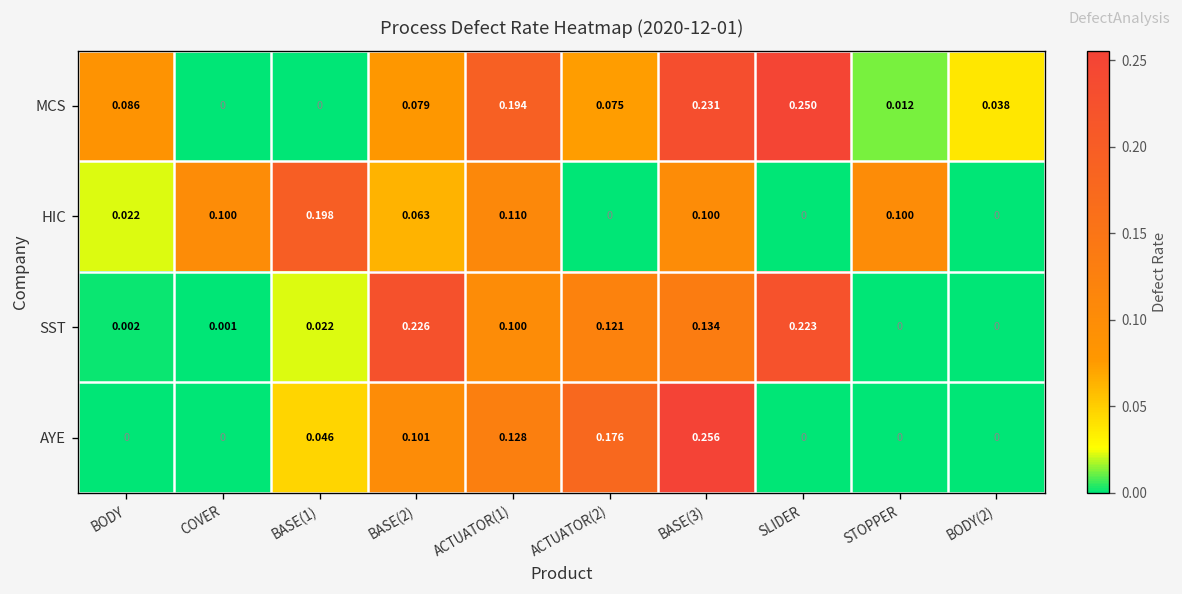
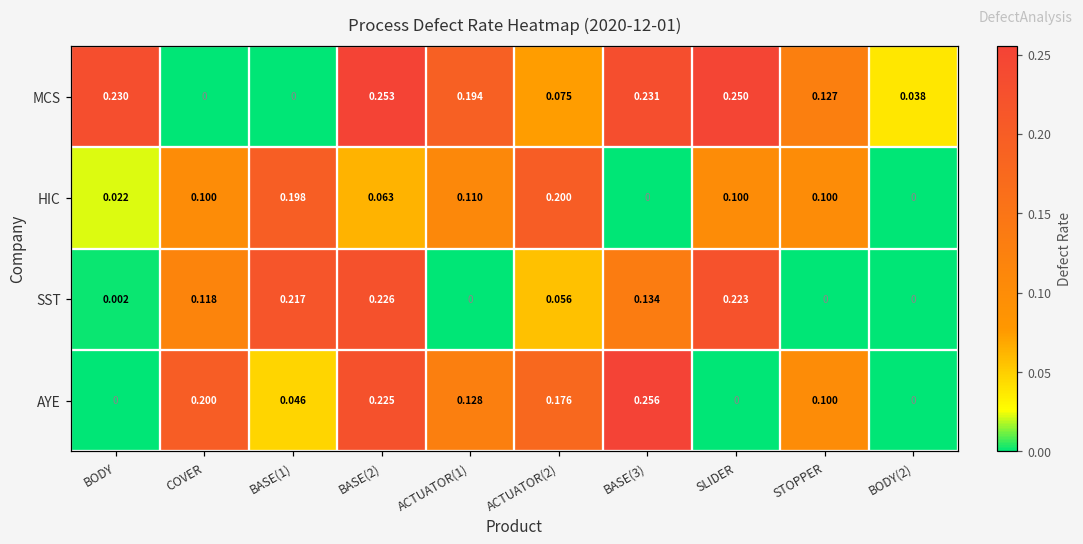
  {
    "MCS": {
-     "BODY": 0.086,
+     "BODY": 0.230,
      "COVER": 0,
      "BASE(1)": 0,
-     "BASE(2)": 0.079,
+     "BASE(2)": 0.253,
      "ACTUATOR(1)": 0.194,
      "ACTUATOR(2)": 0.075,
      "BASE(3)": 0.231,
      "SLIDER": 0.250,
-     "STOPPER": 0.012,
+     "STOPPER": 0.127,
      "BODY(2)": 0.038
    },
    "HIC": {
      "BODY": 0.022,
      "COVER": 0.100,
      "BASE(1)": 0.198,
      "BASE(2)": 0.063,
      "ACTUATOR(1)": 0.110,
-     "ACTUATOR(2)": 0,
-     "BASE(3)": 0.100,
-     "SLIDER": 0,
+     "ACTUATOR(2)": 0.200,
+     "BASE(3)": 0,
+     "SLIDER": 0.100,
      "STOPPER": 0.100,
      "BODY(2)": 0
    },
    "SST": {
      "BODY": 0.002,
-     "COVER": 0.001,
-     "BASE(1)": 0.022,
+     "COVER": 0.118,
+     "BASE(1)": 0.217,
      "BASE(2)": 0.226,
-     "ACTUATOR(1)": 0.100,
-     "ACTUATOR(2)": 0.121,
+     "ACTUATOR(1)": 0,
+     "ACTUATOR(2)": 0.056,
      "BASE(3)": 0.134,
      "SLIDER": 0.223,
      "STOPPER": 0,
      "BODY(2)": 0
    },
    "AYE": {
      "BODY": 0,
-     "COVER": 0,
+     "COVER": 0.200,
      "BASE(1)": 0.046,
-     "BASE(2)": 0.101,
+     "BASE(2)": 0.225,
      "ACTUATOR(1)": 0.128,
      "ACTUATOR(2)": 0.176,
      "BASE(3)": 0.256,
      "SLIDER": 0,
-     "STOPPER": 0,
+     "STOPPER": 0.100,
      "BODY(2)": 0
    }
  }
